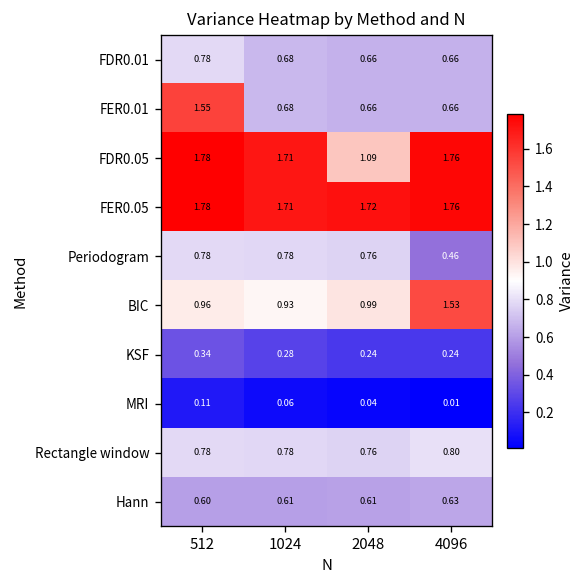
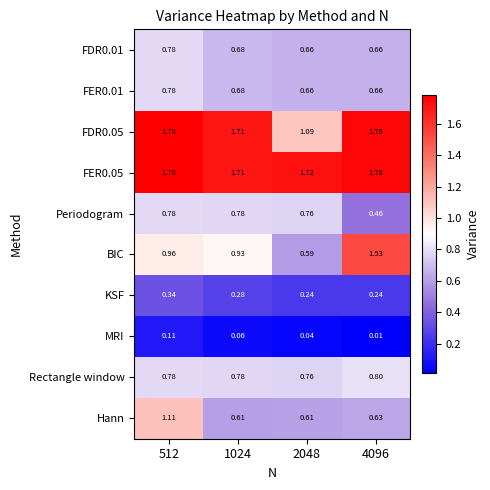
  {
    "FDR0.01": {
      "512": 0.78,
      "1024": 0.68,
      "2048": 0.66,
      "4096": 0.66
    },
    "FER0.01": {
-     "512": 1.55,
+     "512": 0.78,
      "1024": 0.68,
      "2048": 0.66,
      "4096": 0.66
    },
    "FDR0.05": {
      "512": 1.78,
      "1024": 1.71,
      "2048": 1.09,
      "4096": 1.76
    },
    "FER0.05": {
      "512": 1.78,
      "1024": 1.71,
      "2048": 1.72,
      "4096": 1.76
    },
    "Periodogram": {
      "512": 0.78,
      "1024": 0.78,
      "2048": 0.76,
      "4096": 0.46
    },
    "BIC": {
      "512": 0.96,
      "1024": 0.93,
-     "2048": 0.99,
+     "2048": 0.59,
      "4096": 1.53
    },
    "KSF": {
      "512": 0.34,
      "1024": 0.28,
      "2048": 0.24,
      "4096": 0.24
    },
    "MRI": {
      "512": 0.11,
      "1024": 0.06,
      "2048": 0.04,
      "4096": 0.01
    },
    "Rectangle window": {
      "512": 0.78,
      "1024": 0.78,
      "2048": 0.76,
      "4096": 0.80
    },
    "Hann": {
-     "512": 0.60,
+     "512": 1.11,
      "1024": 0.61,
      "2048": 0.61,
      "4096": 0.63
    }
  }
